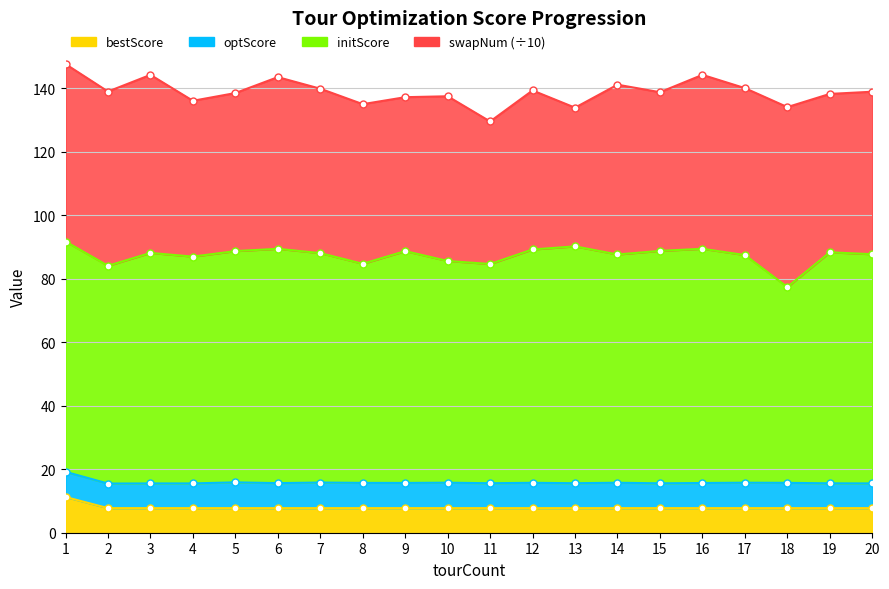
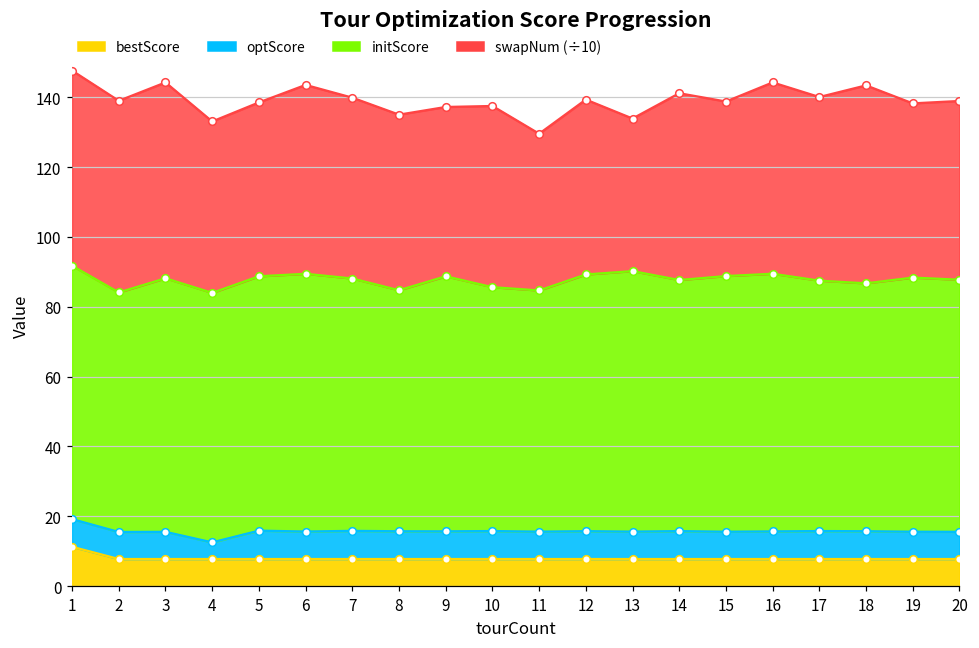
  {
    "bestScore": {
      "1": 11,
      "2": 8,
      "3": 8,
      "4": 8,
      "5": 8,
      "6": 8,
      "7": 8,
      "8": 8,
      "9": 8,
      "10": 8,
      "11": 8,
      "12": 8,
      "13": 8,
      "14": 8,
      "15": 8,
      "16": 8,
      "17": 8,
      "18": 8,
      "19": 8,
      "20": 8
    },
    "optScore": {
      "1": 8,
      "2": 8,
      "3": 8,
-     "4": 8,
+     "4": 5,
      "5": 8,
      "6": 8,
      "7": 8,
      "8": 8,
      "9": 8,
      "10": 8,
      "11": 8,
      "12": 8,
      "13": 8,
      "14": 8,
      "15": 8,
      "16": 8,
      "17": 8,
      "18": 8,
      "19": 8,
      "20": 8
    },
    "initScore": {
      "1": 73,
      "2": 69,
      "3": 73,
      "4": 71,
      "5": 73,
      "6": 74,
      "7": 72,
      "8": 69,
      "9": 73,
      "10": 70,
      "11": 69,
      "12": 74,
      "13": 75,
      "14": 72,
      "15": 73,
      "16": 74,
      "17": 72,
-     "18": 62,
+     "18": 71,
      "19": 73,
      "20": 72
    },
    "swapNum (÷10)": {
      "1": 56,
      "2": 55,
      "3": 56,
      "4": 49,
      "5": 50,
      "6": 54,
      "7": 52,
      "8": 50,
      "9": 49,
      "10": 52,
      "11": 45,
      "12": 50,
      "13": 44,
      "14": 54,
      "15": 50,
      "16": 55,
      "17": 53,
      "18": 57,
      "19": 50,
      "20": 51
    }
  }
